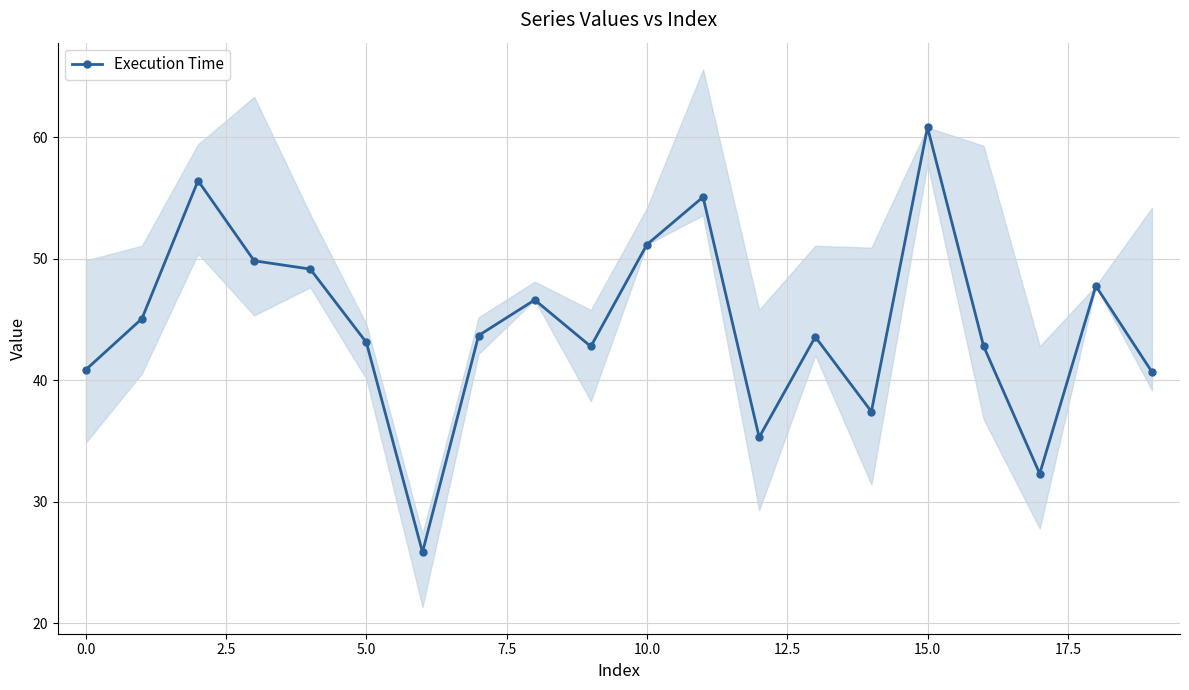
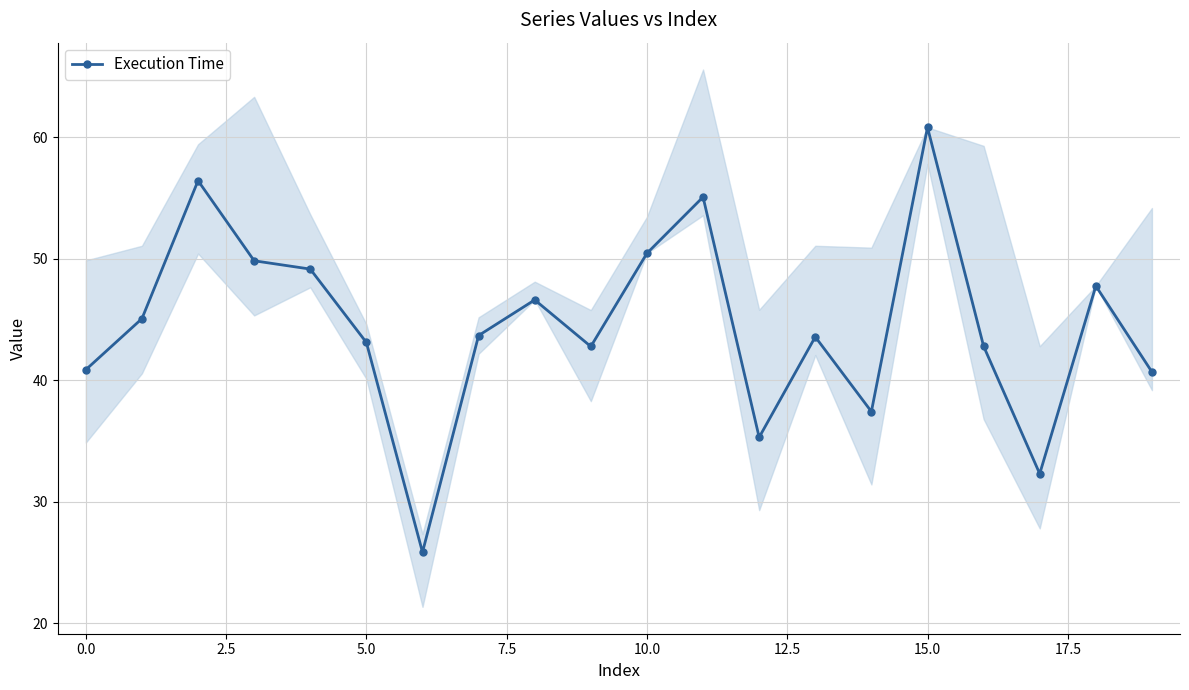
  {
    "Execution Time": {
      "0.0": 40.9,
      "5.0": 43.1,
-     "10.0": 51.2
+     "10.0": 50.4
    }
  }
